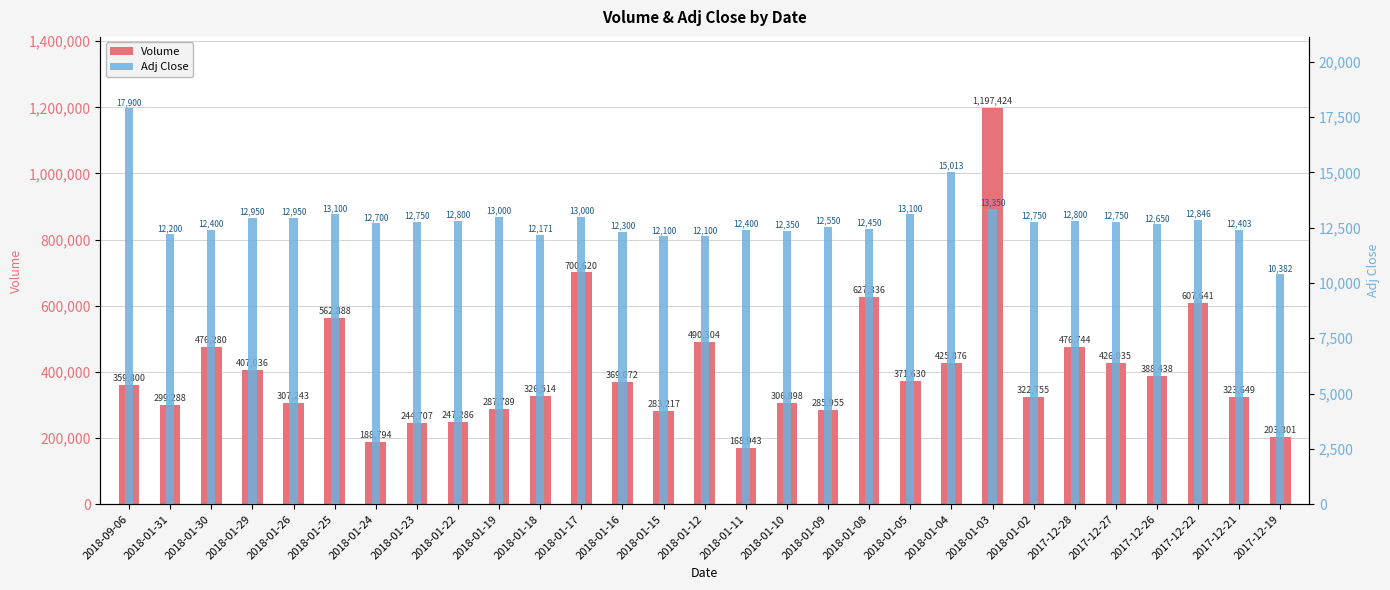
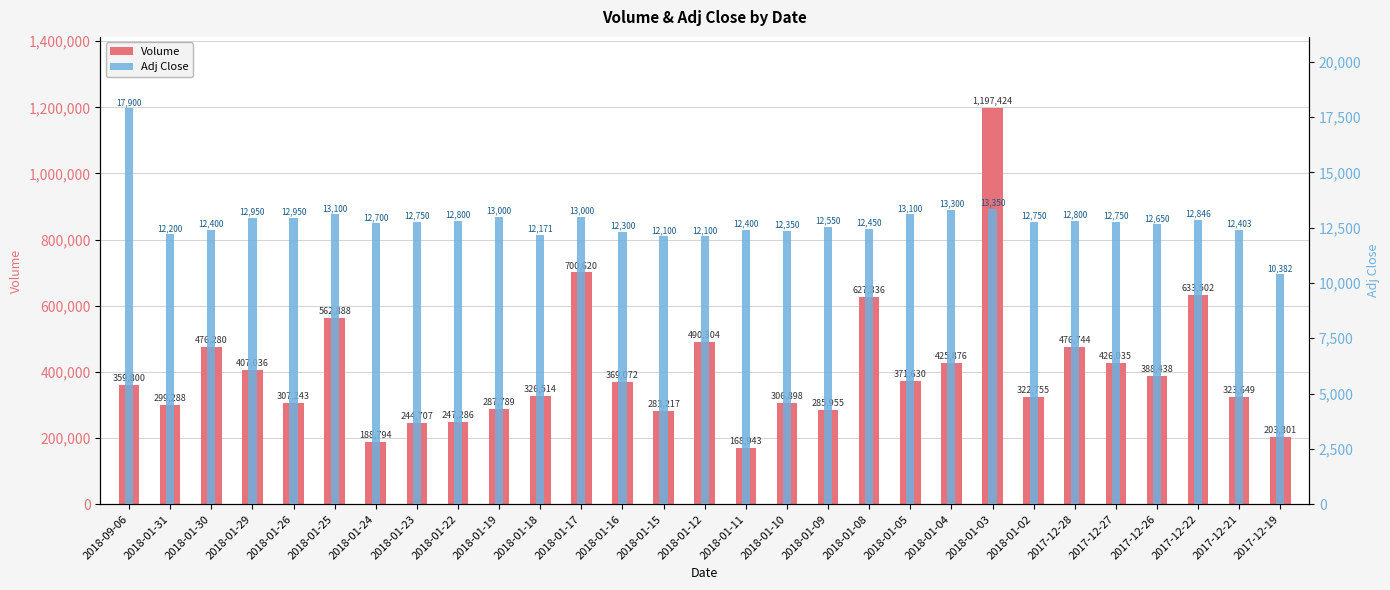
  {
    "Volume": {
      "2018-09-06": "359,800",
      "2018-01-31": "299,288",
      "2018-01-30": "476,280",
      "2018-01-29": "407,036",
      "2018-01-26": "307,243",
      "2018-01-25": "562,888",
      "2018-01-24": "188,794",
      "2018-01-23": "244,707",
      "2018-01-22": "247,286",
      "2018-01-19": "287,789",
      "2018-01-18": "326,514",
      "2018-01-17": "700,620",
      "2018-01-16": "369,072",
      "2018-01-15": "283,217",
      "2018-01-12": "490,304",
      "2018-01-11": "168,943",
      "2018-01-10": "306,898",
      "2018-01-09": "285,955",
      "2018-01-08": "627,336",
      "2018-01-05": "371,630",
      "2018-01-04": "425,876",
      "2018-01-03": "1,197,424",
      "2018-01-02": "322,755",
      "2017-12-28": "476,744",
      "2017-12-27": "426,035",
      "2017-12-26": "388,438",
-     "2017-12-22": "607,641",
+     "2017-12-22": "633,502",
      "2017-12-21": "323,649",
      "2017-12-19": "203,301"
    },
    "Adj Close": {
      "2018-09-06": "17,900",
      "2018-01-31": "12,200",
      "2018-01-30": "12,400",
      "2018-01-29": "12,950",
      "2018-01-26": "12,950",
      "2018-01-25": "13,100",
      "2018-01-24": "12,700",
      "2018-01-23": "12,750",
      "2018-01-22": "12,800",
      "2018-01-19": "13,000",
      "2018-01-18": "12,171",
      "2018-01-17": "13,000",
      "2018-01-16": "12,300",
      "2018-01-15": "12,100",
      "2018-01-12": "12,100",
      "2018-01-11": "12,400",
      "2018-01-10": "12,350",
      "2018-01-09": "12,550",
      "2018-01-08": "12,450",
      "2018-01-05": "13,100",
-     "2018-01-04": "15,013",
+     "2018-01-04": "13,300",
      "2018-01-03": "13,350",
      "2018-01-02": "12,750",
      "2017-12-28": "12,800",
      "2017-12-27": "12,750",
      "2017-12-26": "12,650",
      "2017-12-22": "12,846",
      "2017-12-21": "12,403",
      "2017-12-19": "10,382"
    }
  }
